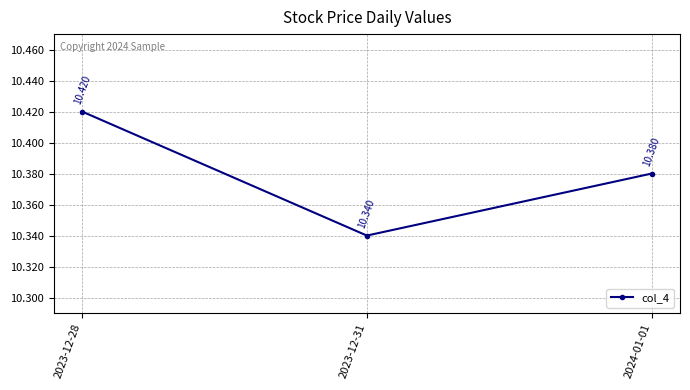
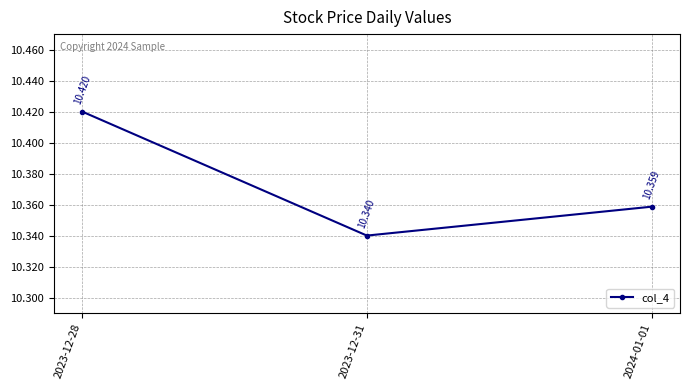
  {
    "2023-12-28": 10.420,
    "2023-12-31": 10.340,
-   "2024-01-01": 10.380
+   "2024-01-01": 10.359
  }
